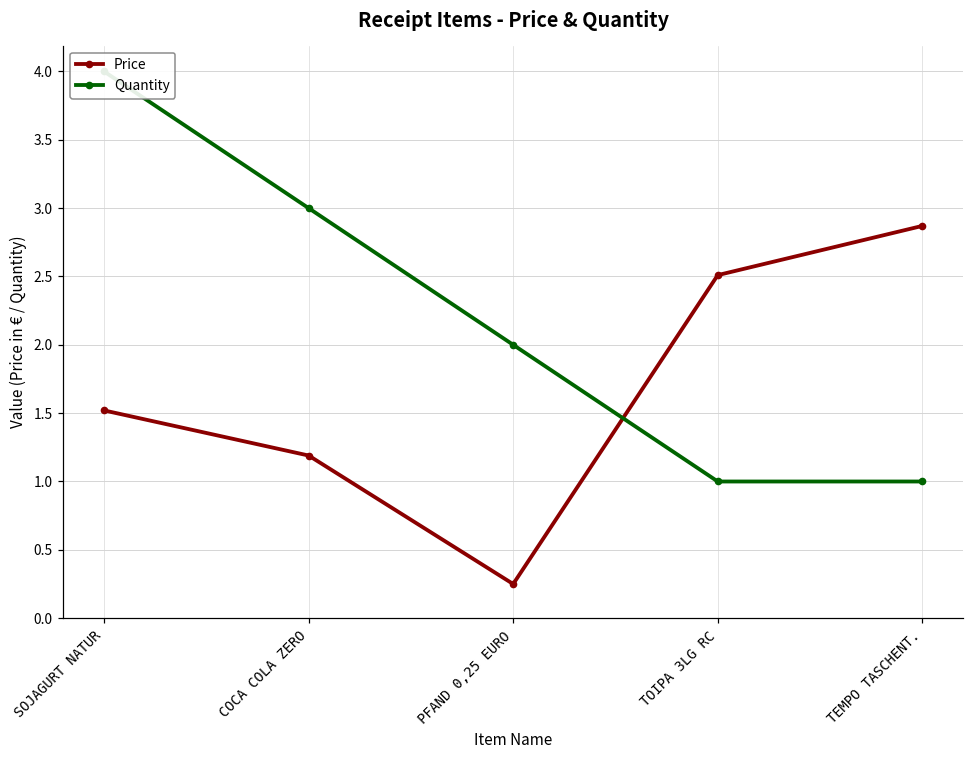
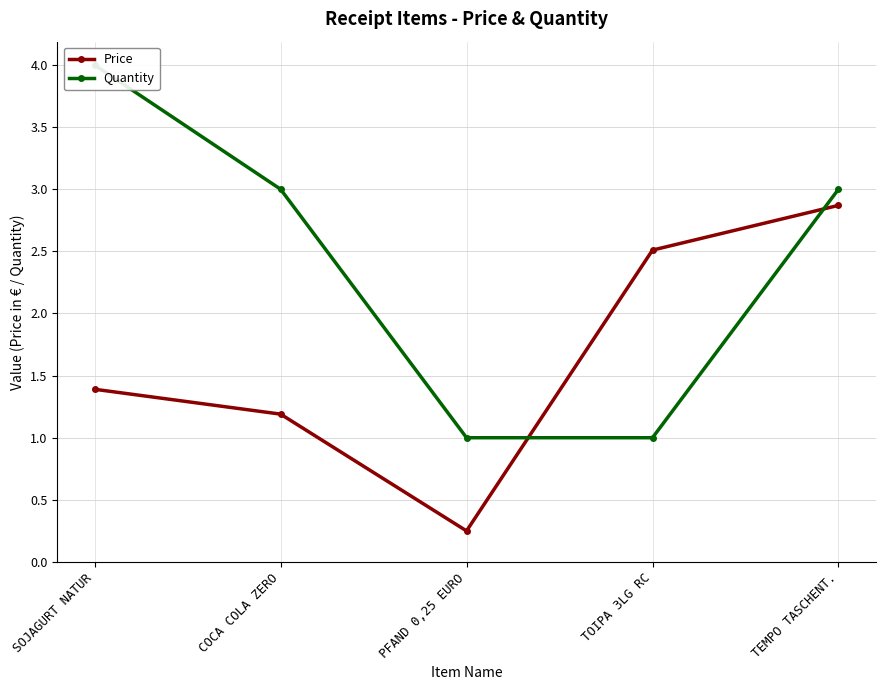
  {
    "Price": {
-     "SOJAGURT NATUR": 1.52,
+     "SOJAGURT NATUR": 1.39,
      "COCA COLA ZERO": 1.19,
      "PFAND 0,25 EURO": 0.25,
      "TOIPA 3LG RC": 2.51,
      "TEMPO TASCHENT.": 2.87
    },
    "Quantity": {
      "COCA COLA ZERO": 3,
-     "PFAND 0,25 EURO": 2,
+     "PFAND 0,25 EURO": 1,
      "TOIPA 3LG RC": 1,
-     "TEMPO TASCHENT.": 1
+     "TEMPO TASCHENT.": 3
    }
  }
